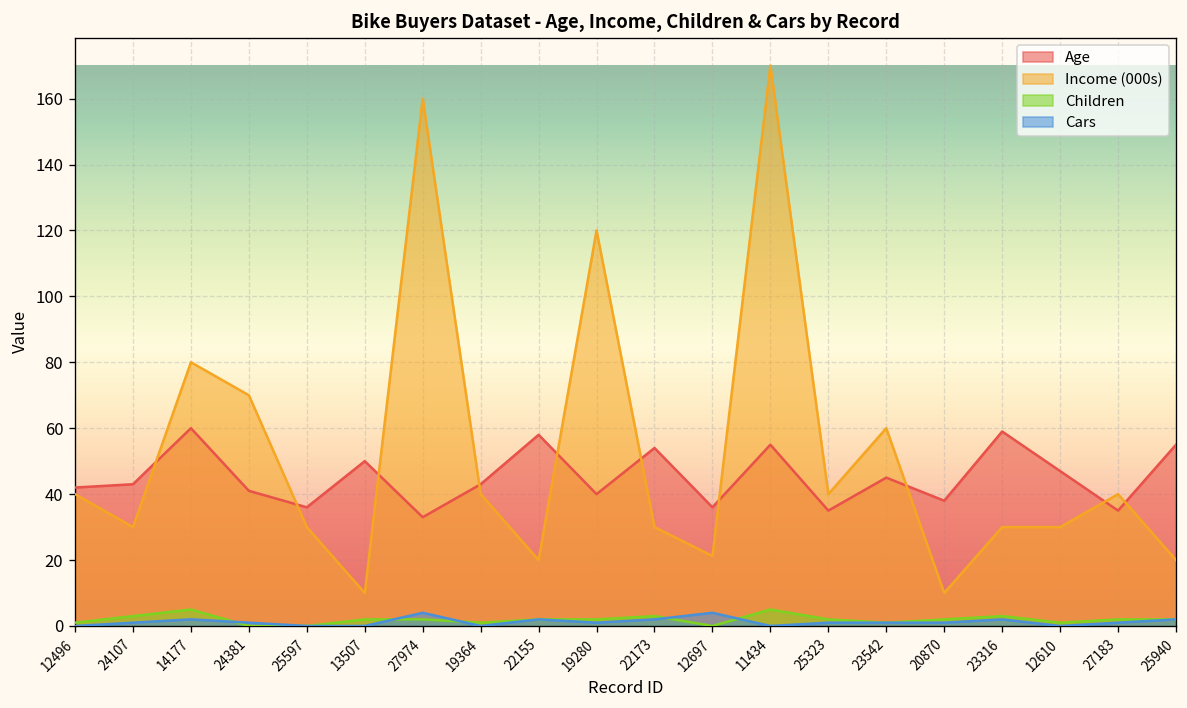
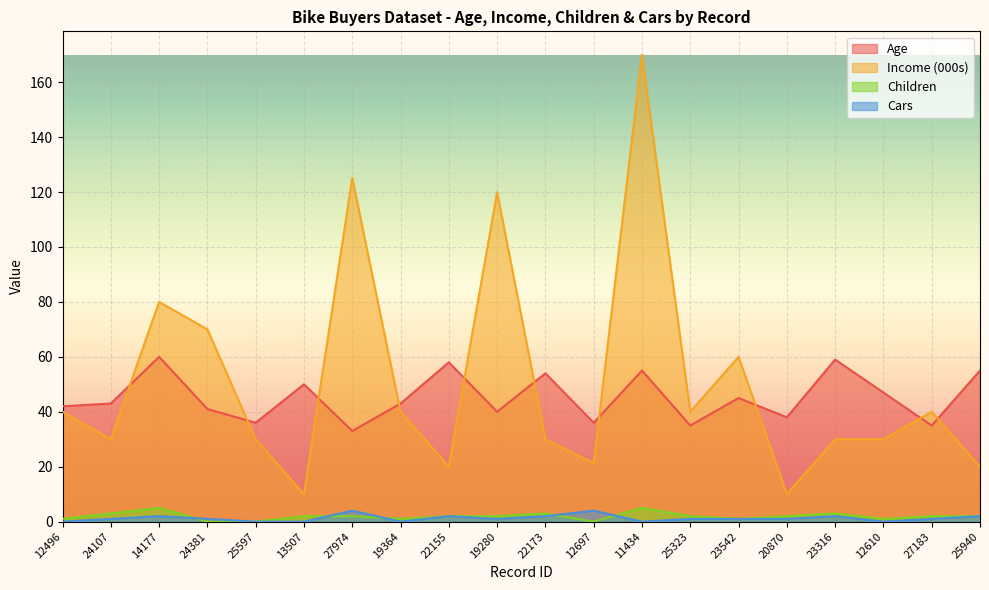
  {
    "Age": {
      "12496": 42,
      "24107": 43,
      "14177": 60,
      "24381": 41,
      "25597": 36,
      "13507": 50,
      "27974": 33,
      "19364": 43,
      "22155": 58,
      "19280": 40,
      "22173": 54,
      "12697": 36,
      "11434": 55,
      "25323": 35,
      "23542": 45,
      "20870": 38,
      "23316": 59,
      "12610": 47,
      "27183": 35,
      "25940": 55
    },
    "Income (000s)": {
      "12496": 40,
      "24107": 30,
      "14177": 80,
      "24381": 70,
      "25597": 30,
      "13507": 10,
-     "27974": 160,
+     "27974": 125,
      "19364": 40,
      "22155": 20,
      "19280": 120,
      "22173": 30,
      "12697": 21,
      "11434": 170,
      "25323": 40,
      "23542": 60,
      "20870": 10,
      "23316": 30,
      "12610": 30,
      "27183": 40,
      "25940": 20
    },
    "Children": {
      "12496": 1,
      "24107": 3,
      "14177": 5,
      "24381": 0,
      "13507": 2,
      "27974": 2,
      "19364": 1,
      "19280": 2,
      "22173": 3,
      "12697": 0,
      "11434": 5,
      "25323": 2,
      "20870": 2,
      "23316": 3,
      "12610": 1,
      "27183": 2
    },
    "Cars": {
      "12496": 0,
      "24107": 1,
      "14177": 2,
      "24381": 1,
      "13507": 0,
      "27974": 4,
      "19364": 0,
      "19280": 1,
      "22173": 2,
      "12697": 4,
      "11434": 0,
      "25323": 1,
      "20870": 1,
      "23316": 2,
      "12610": 0,
      "27183": 1
    }
  }
